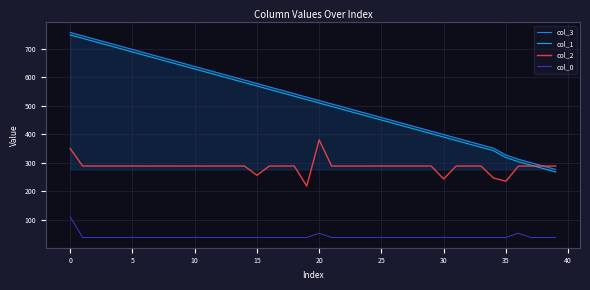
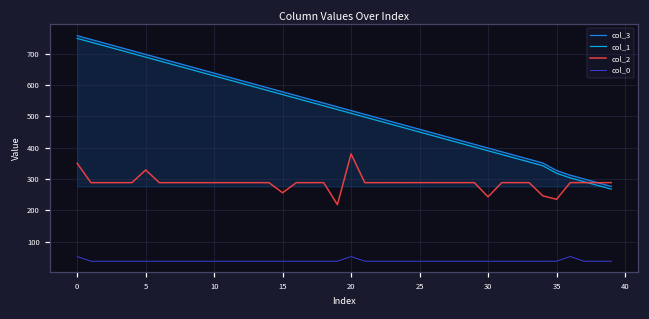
  {
    "col_2": {
      "0": 350,
-     "5": 290,
+     "5": 330,
      "10": 290,
      "15": 260,
      "20": 380,
      "25": 290,
      "30": 240,
      "35": 240
    },
    "col_0": {
-     "0": 110,
+     "0": 50,
      "5": 40,
      "10": 40,
      "15": 40,
      "20": 50,
      "25": 40,
      "30": 40,
      "35": 40
    }
  }
